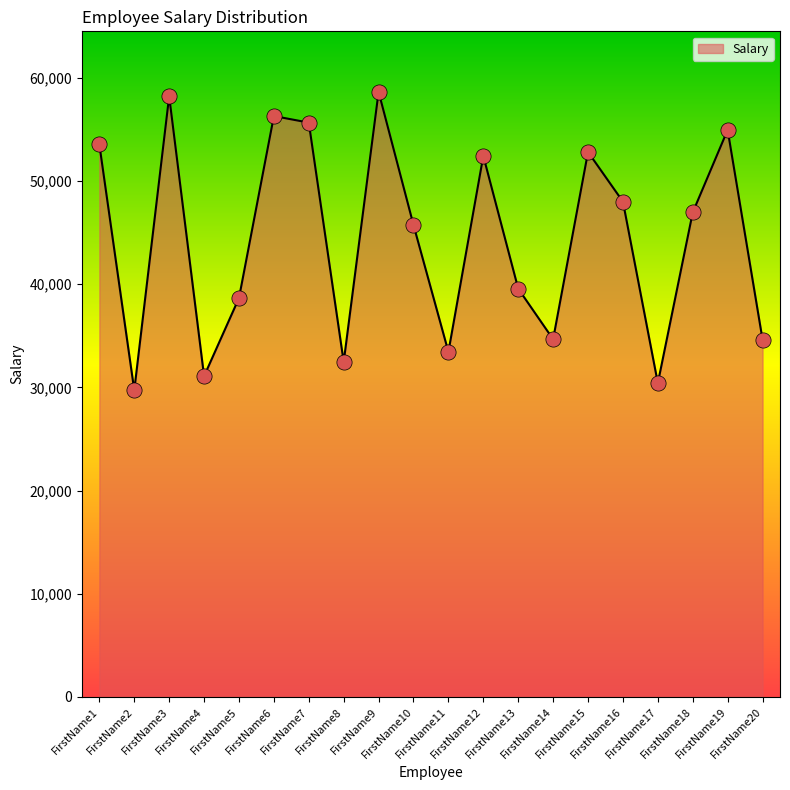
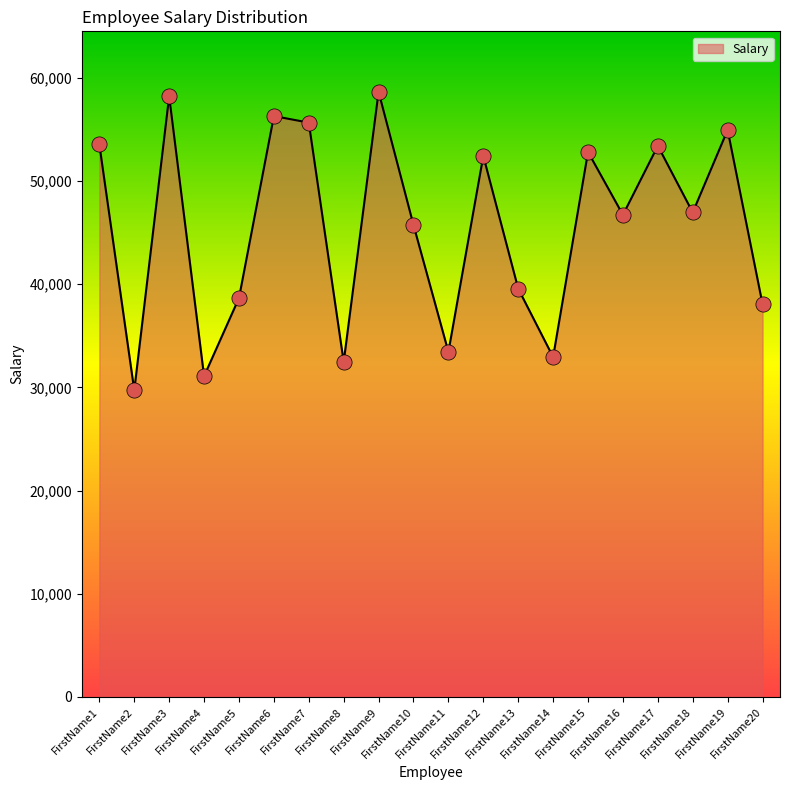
  {
    "FirstName1": "53,500",
    "FirstName2": "29,700",
    "FirstName3": "58,200",
    "FirstName4": "31,100",
    "FirstName5": "38,700",
    "FirstName6": "56,300",
    "FirstName7": "55,700",
    "FirstName8": "32,500",
    "FirstName9": "58,600",
    "FirstName10": "45,700",
    "FirstName11": "33,400",
    "FirstName12": "52,400",
    "FirstName13": "39,600",
-   "FirstName14": "34,700",
+   "FirstName14": "32,900",
    "FirstName15": "52,800",
-   "FirstName16": "48,000",
-   "FirstName17": "30,400",
+   "FirstName16": "46,700",
+   "FirstName17": "53,400",
    "FirstName18": "47,000",
    "FirstName19": "55,000",
-   "FirstName20": "34,600"
+   "FirstName20": "38,100"
  }
